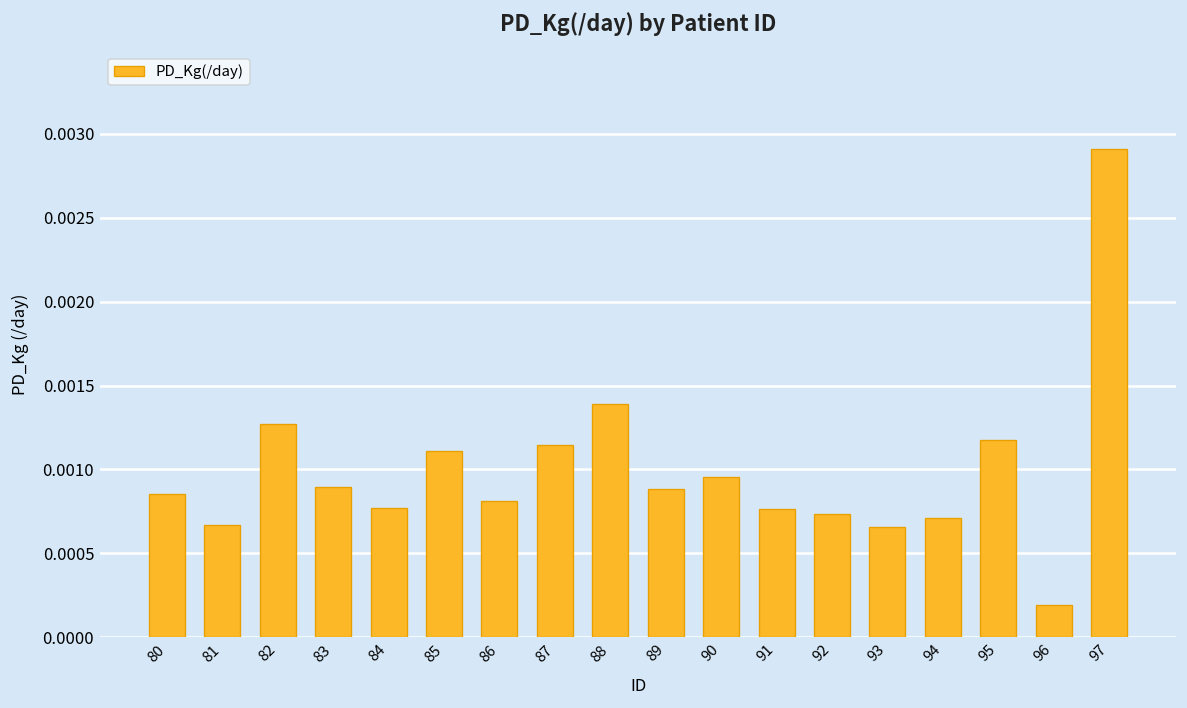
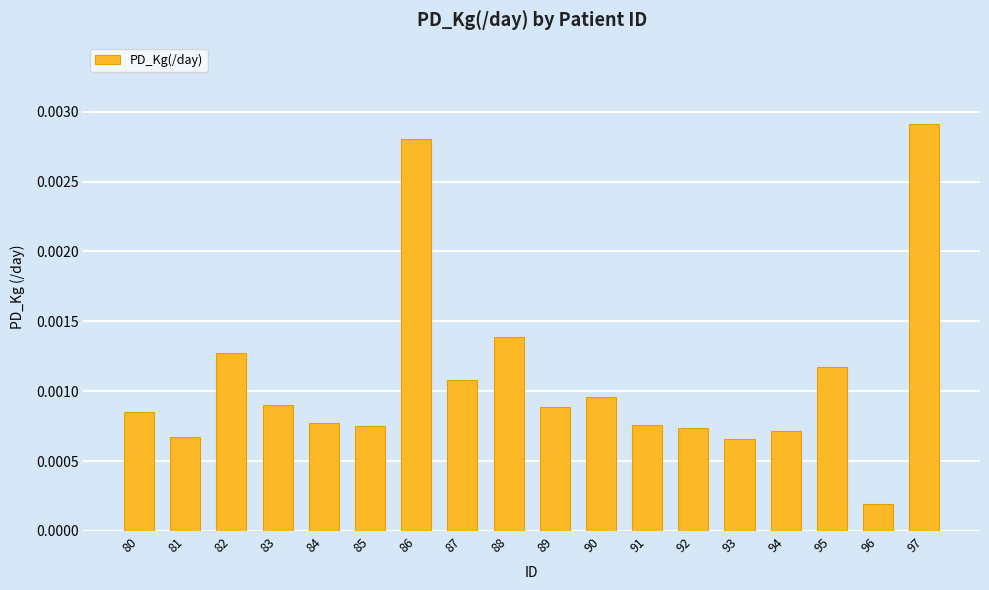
  {
    "80": 0.00085,
    "81": 0.00067,
    "82": 0.00127,
    "83": 0.00090,
    "84": 0.00077,
-   "85": 0.00111,
-   "86": 0.00081,
-   "87": 0.00115,
+   "85": 0.00075,
+   "86": 0.00280,
+   "87": 0.00108,
    "88": 0.00139,
    "89": 0.00089,
    "90": 0.00096,
    "91": 0.00076,
    "92": 0.00074,
    "93": 0.00066,
    "94": 0.00071,
    "95": 0.00118,
    "96": 0.00019,
    "97": 0.00291
  }
